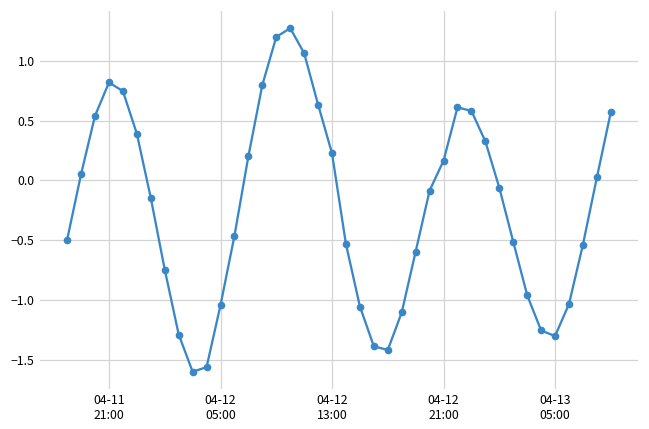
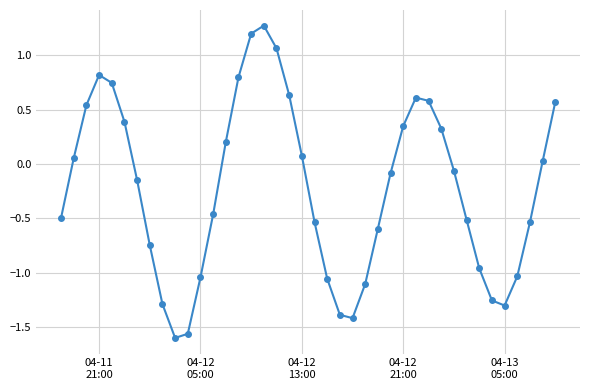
  {
    "04-11 21:00": 0.82,
    "04-12 05:00": -1.04,
-   "04-12 13:00": 0.23,
-   "04-12 21:00": 0.17,
+   "04-12 13:00": 0.08,
+   "04-12 21:00": 0.35,
    "04-13 05:00": -1.30
  }
